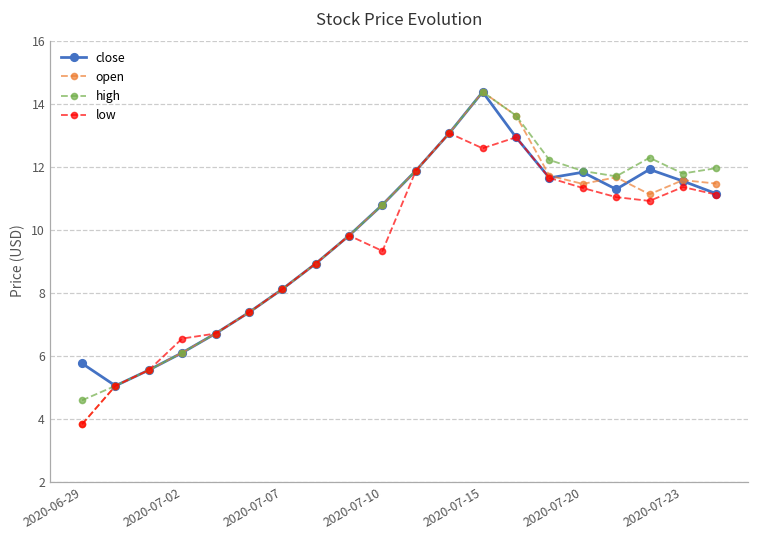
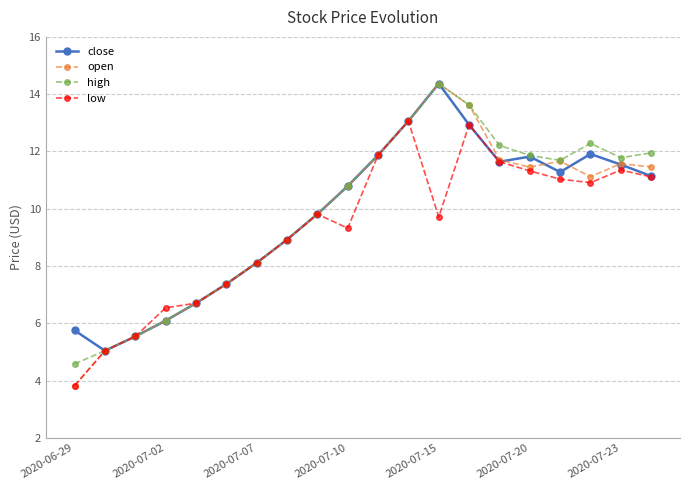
  {
    "close": {
      "2020-06-29": 5.8
    },
    "open": {
      "2020-07-20": 11.5
    },
    "high": {
      "2020-06-29": 4.6,
      "2020-07-23": 11.8
    },
    "low": {
      "2020-07-02": 6.5,
      "2020-07-10": 9.3,
-     "2020-07-15": 12.6,
+     "2020-07-15": 9.7,
      "2020-07-20": 11.3,
      "2020-07-23": 11.4
    }
  }
